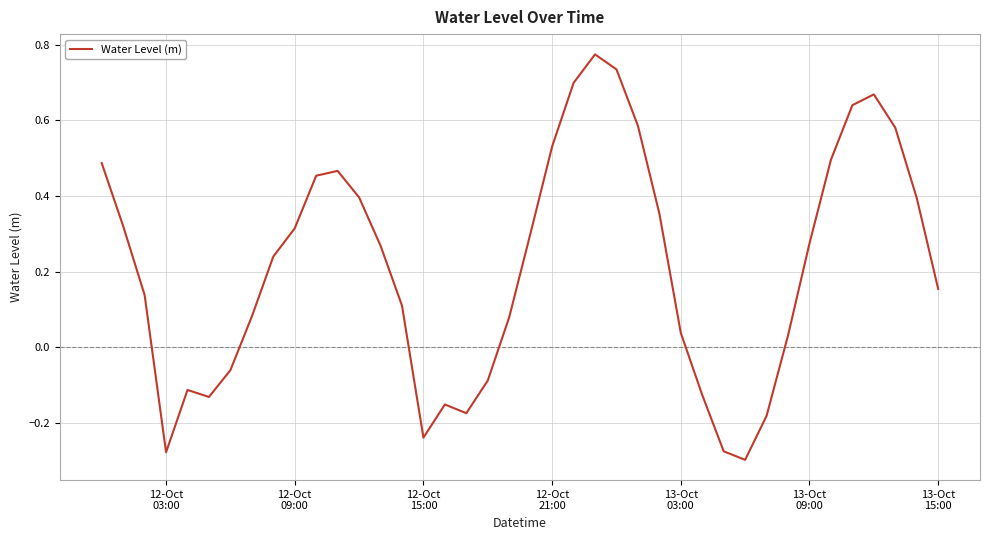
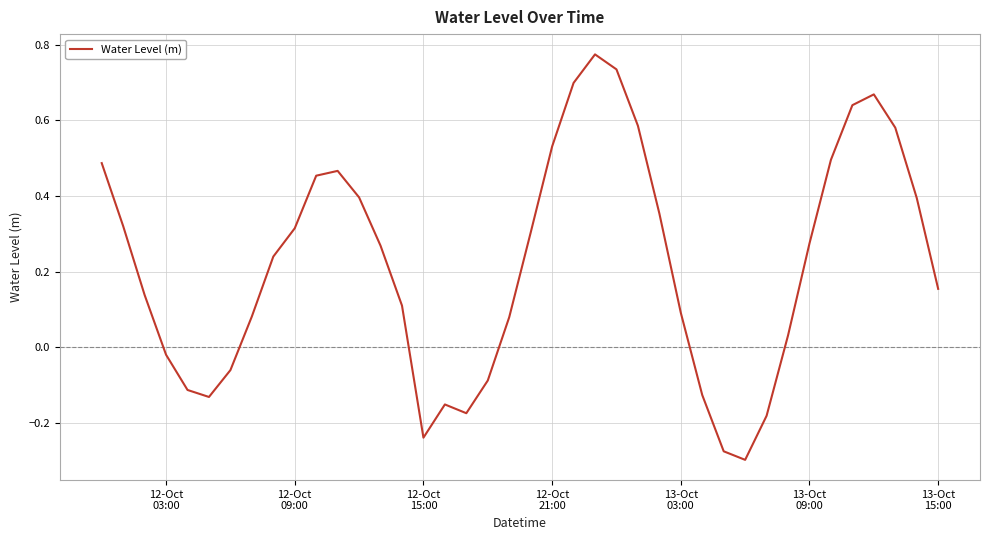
  {
-   "12-Oct 03:00": -0.28,
+   "12-Oct 03:00": -0.02,
    "12-Oct 09:00": 0.31,
    "12-Oct 15:00": -0.24,
    "12-Oct 21:00": 0.53,
-   "13-Oct 03:00": 0.04,
+   "13-Oct 03:00": 0.09,
    "13-Oct 09:00": 0.27,
    "13-Oct 15:00": 0.15
  }
